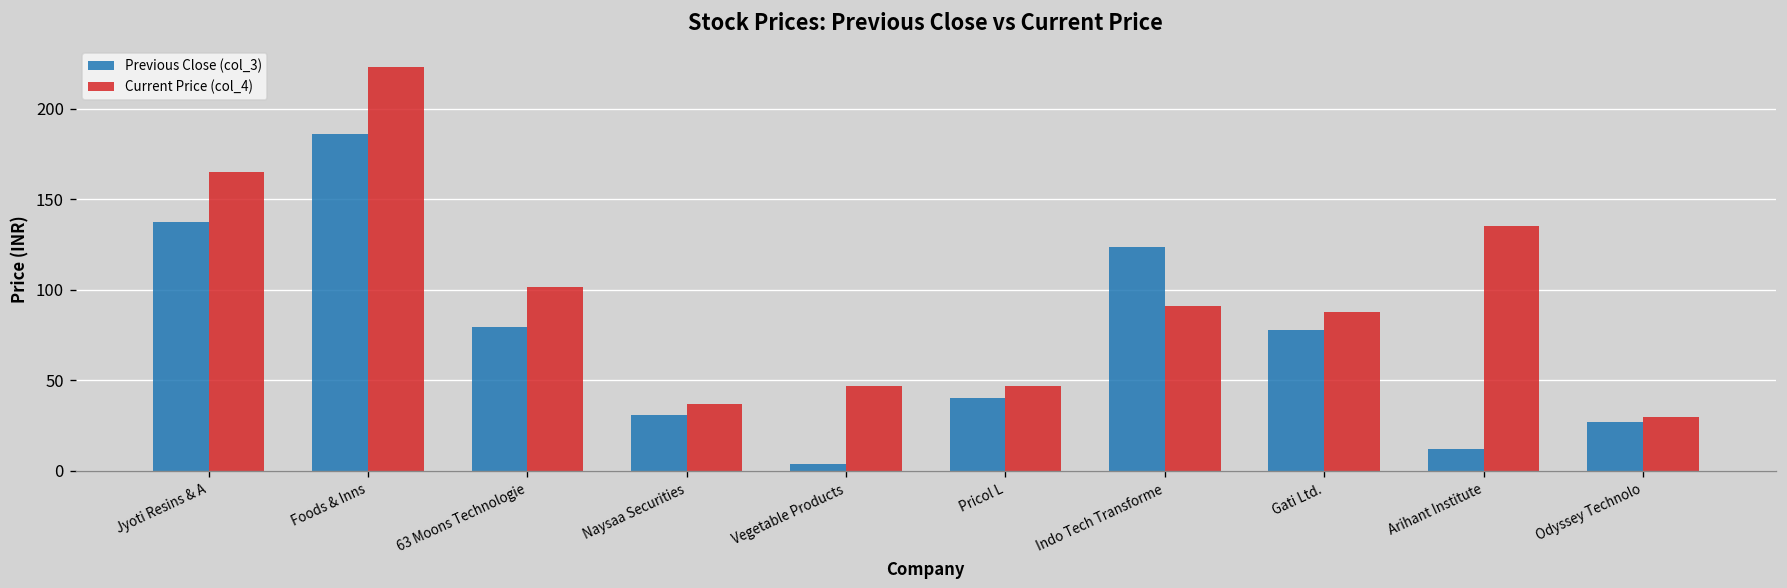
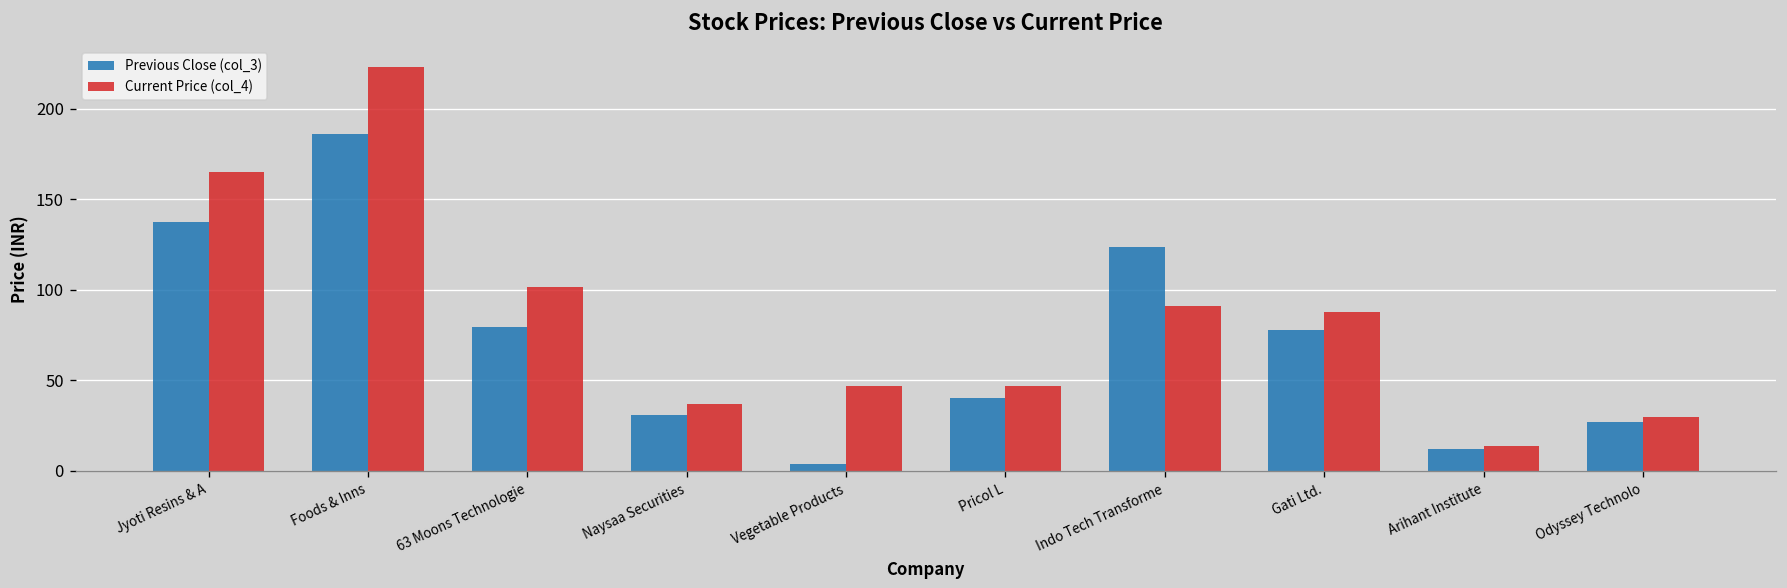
  {
    "Previous Close (col_3)": {
      "Jyoti Resins & A": 138,
      "Foods & Inns": 186,
      "63 Moons Technologie": 80,
      "Naysaa Securities": 31,
      "Vegetable Products": 4,
      "Pricol L": 40,
      "Indo Tech Transforme": 124,
      "Gati Ltd.": 78,
      "Arihant Institute": 12,
      "Odyssey Technolo": 27
    },
    "Current Price (col_4)": {
      "Jyoti Resins & A": 165,
      "Foods & Inns": 223,
      "63 Moons Technologie": 101,
      "Naysaa Securities": 37,
      "Vegetable Products": 47,
      "Pricol L": 47,
      "Indo Tech Transforme": 91,
      "Gati Ltd.": 88,
-     "Arihant Institute": 135,
+     "Arihant Institute": 14,
      "Odyssey Technolo": 30
    }
  }
